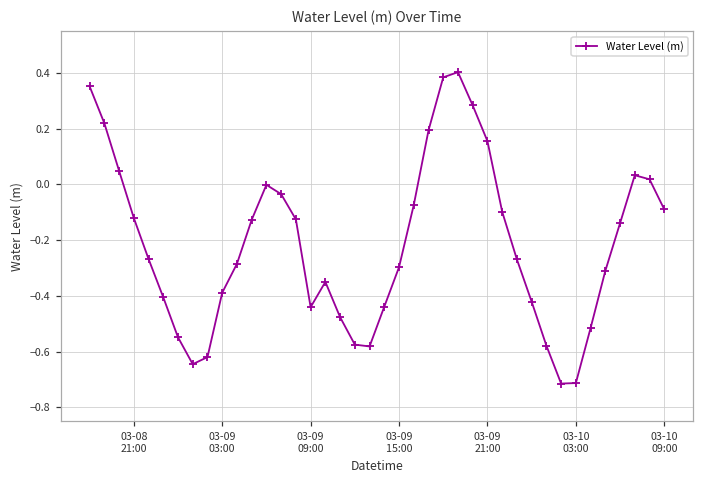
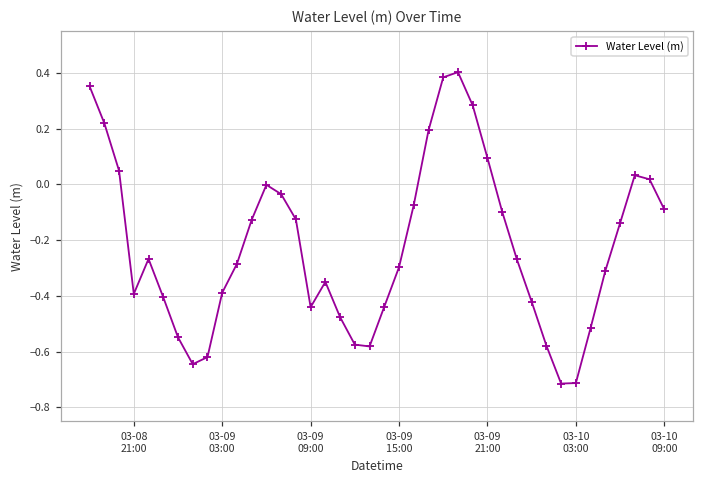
  {
-   "03-08 21:00": -0.12,
+   "03-08 21:00": -0.39,
    "03-09 03:00": -0.39,
    "03-09 09:00": -0.44,
    "03-09 15:00": -0.30,
-   "03-09 21:00": 0.16,
+   "03-09 21:00": 0.10,
    "03-10 03:00": -0.71,
    "03-10 09:00": -0.09
  }
